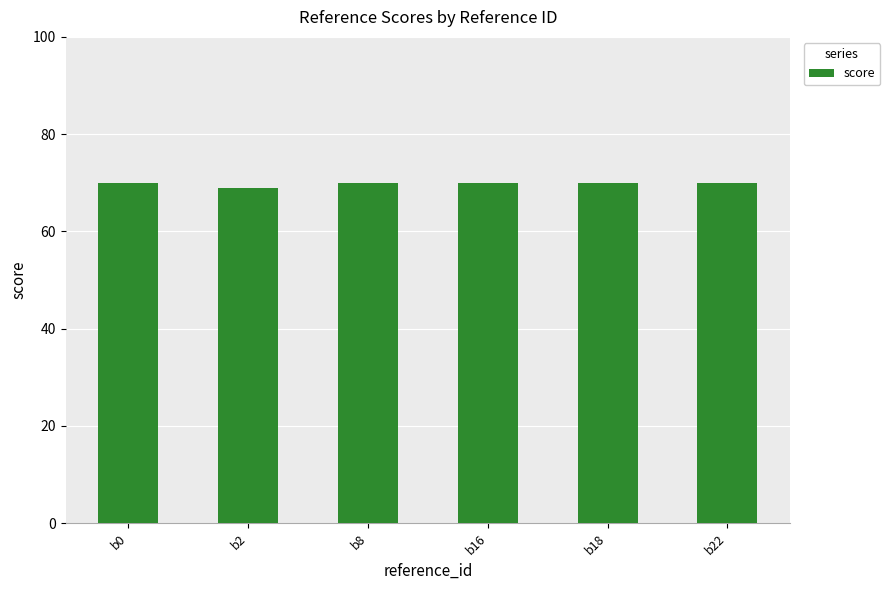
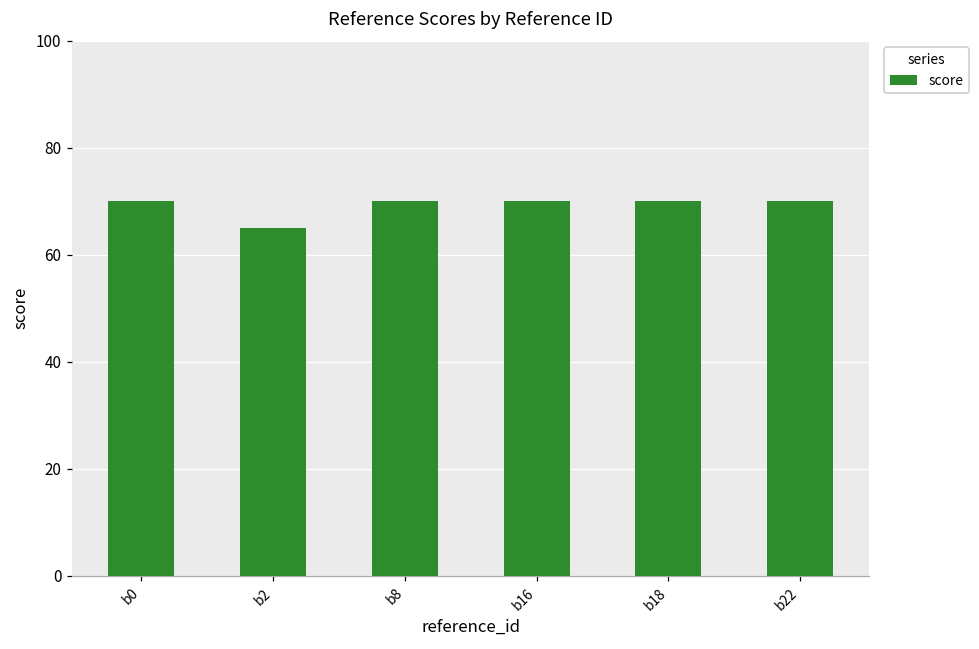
  {
    "b0": 70,
-   "b2": 69,
+   "b2": 65,
    "b8": 70,
    "b16": 70,
    "b18": 70,
    "b22": 70
  }
